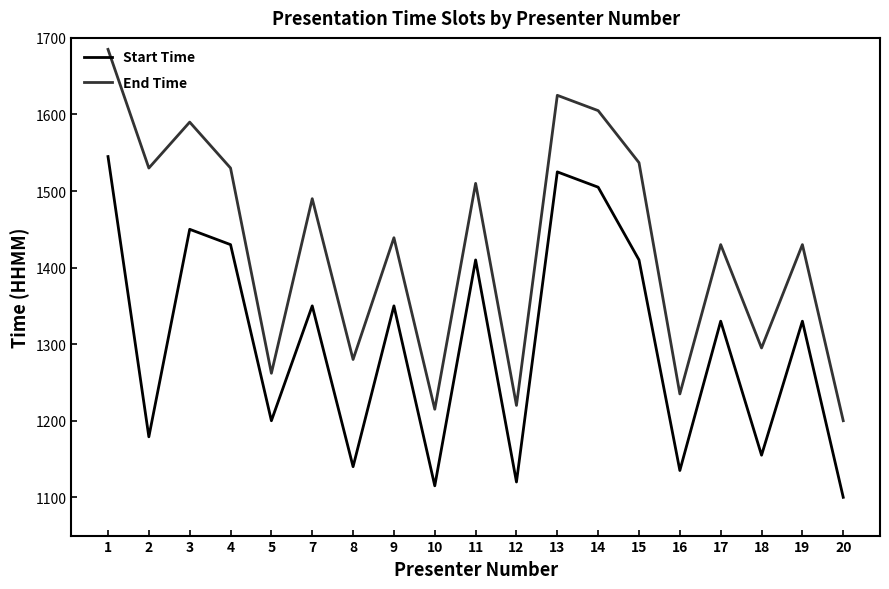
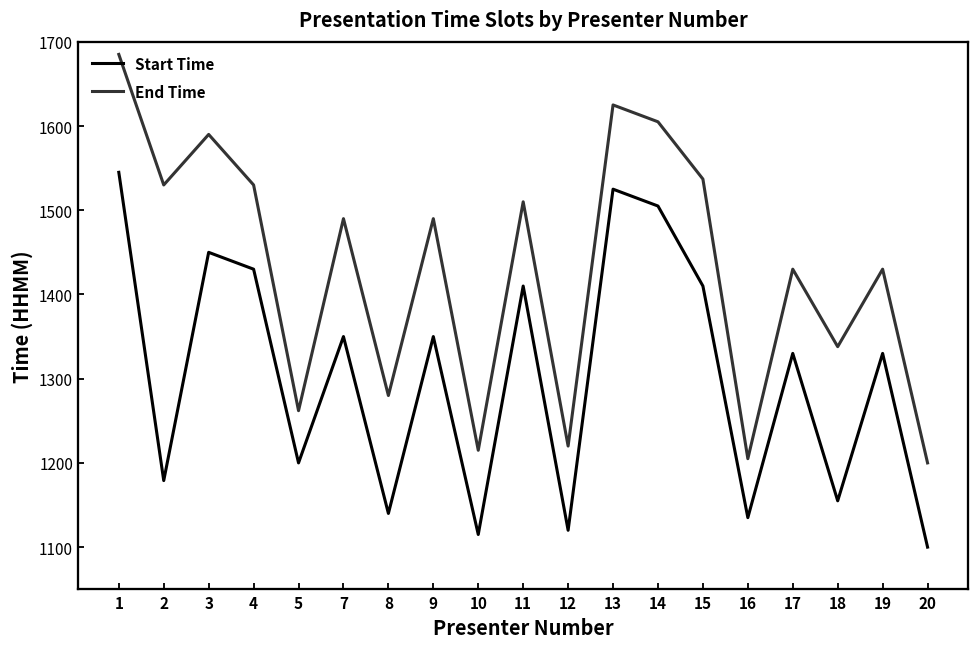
  {
    "Start Time": {
      "1": 1550,
      "2": 1180,
      "3": 1450,
      "4": 1430,
      "5": 1200,
      "7": 1350,
      "8": 1140,
      "9": 1350,
      "10": 1120,
      "11": 1410,
      "12": 1120,
      "13": 1530,
      "14": 1510,
      "15": 1410,
      "16": 1140,
      "17": 1330,
      "18": 1160,
      "19": 1330,
      "20": 1100
    },
    "End Time": {
      "1": 1690,
      "2": 1530,
      "3": 1590,
      "4": 1530,
      "5": 1260,
      "7": 1490,
      "8": 1280,
-     "9": 1440,
+     "9": 1490,
      "10": 1220,
      "11": 1510,
      "12": 1220,
      "13": 1630,
      "14": 1610,
      "15": 1540,
-     "16": 1240,
+     "16": 1210,
      "17": 1430,
-     "18": 1300,
+     "18": 1340,
      "19": 1430,
      "20": 1200
    }
  }
